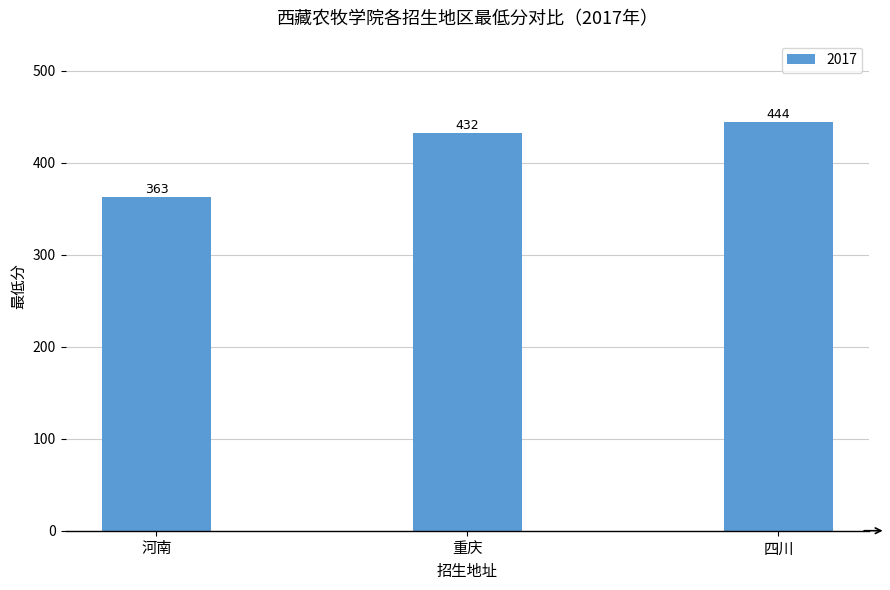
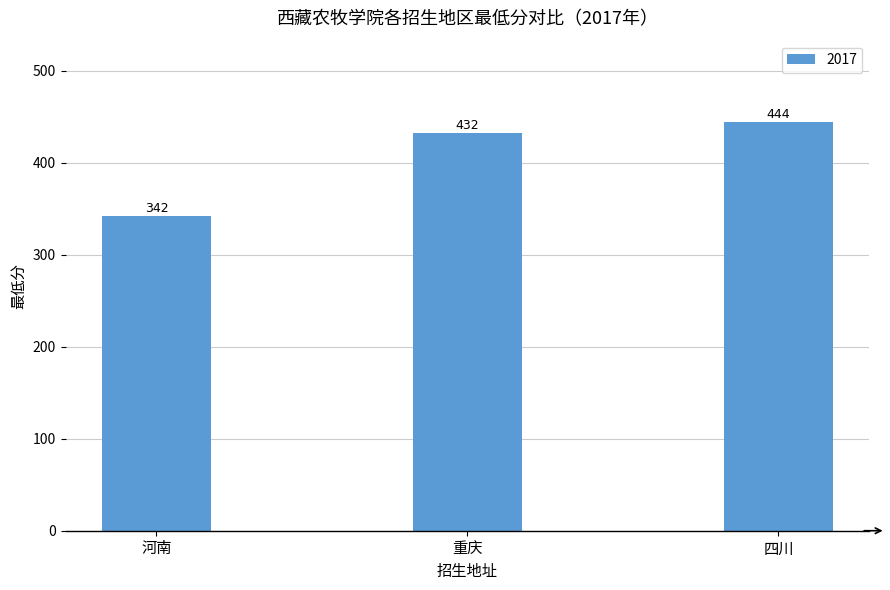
  {
-   "河南": 363,
+   "河南": 342,
    "重庆": 432,
    "四川": 444
  }
